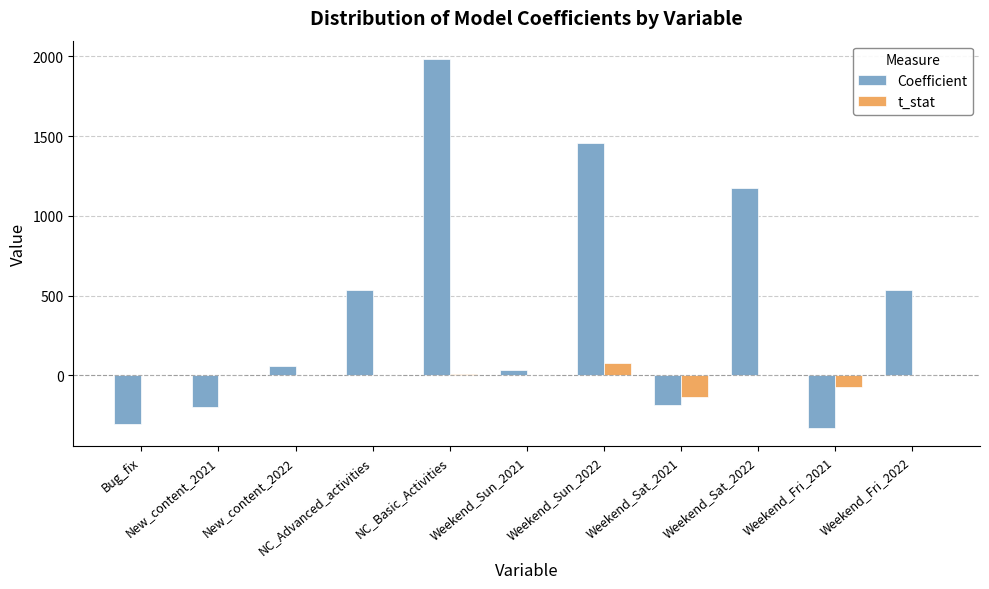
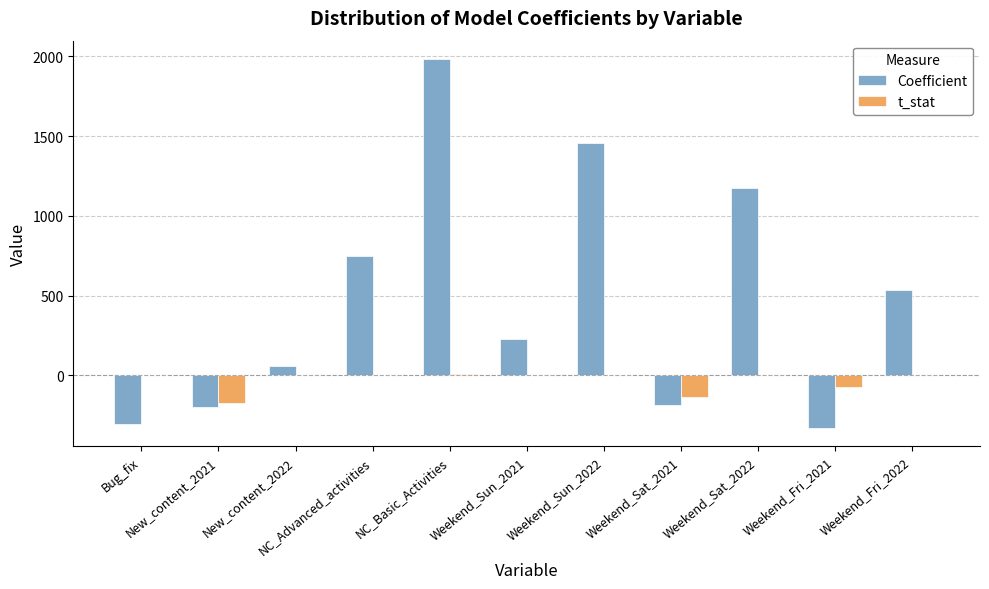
  {
    "Coefficient": {
      "Bug_fix": -310,
      "New_content_2021": -200,
      "New_content_2022": 60,
-     "NC_Advanced_activities": 540,
+     "NC_Advanced_activities": 750,
      "NC_Basic_Activities": 1980,
-     "Weekend_Sun_2021": 30,
+     "Weekend_Sun_2021": 230,
      "Weekend_Sun_2022": 1450,
      "Weekend_Sat_2021": -190,
      "Weekend_Sat_2022": 1170,
      "Weekend_Fri_2021": -330,
      "Weekend_Fri_2022": 540
    },
    "t_stat": {
-     "New_content_2021": 0,
-     "Weekend_Sun_2022": 80,
+     "New_content_2021": -180,
+     "Weekend_Sun_2022": 0,
      "Weekend_Sat_2021": -140,
      "Weekend_Fri_2021": -70
    }
  }
